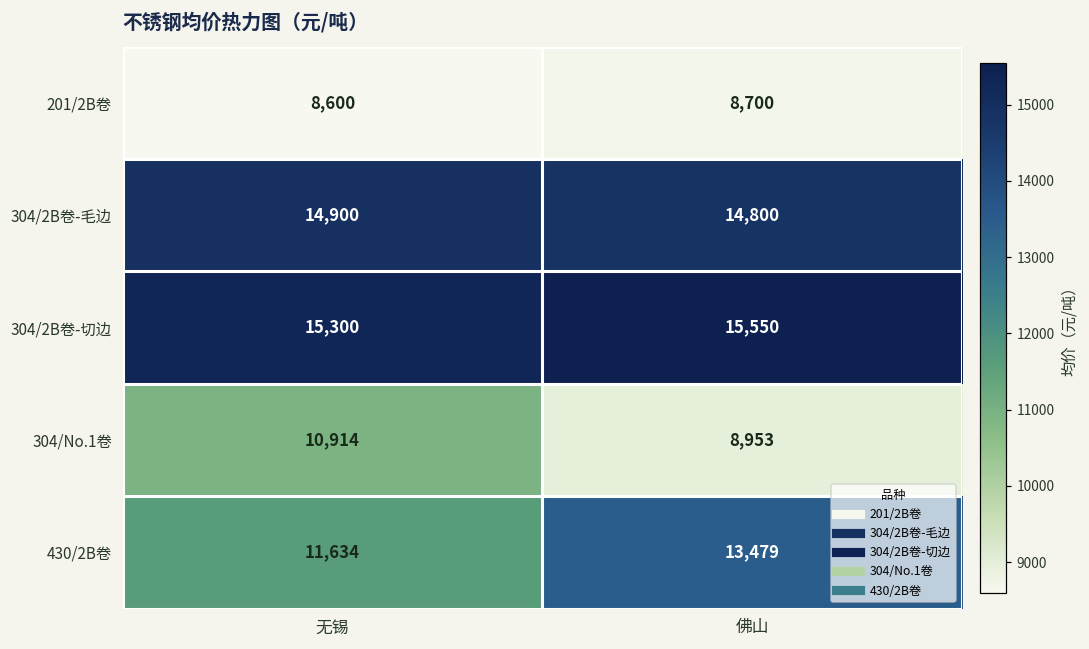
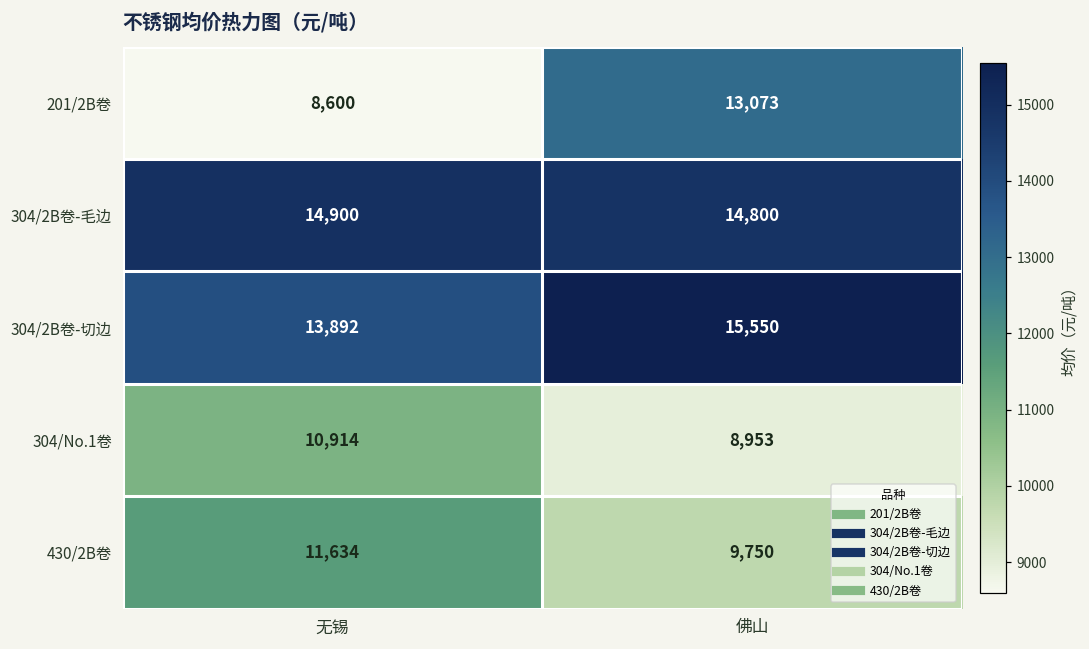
  {
    "201/2B卷": {
      "无锡": "8,600",
-     "佛山": "8,700"
+     "佛山": "13,073"
    },
    "304/2B卷-毛边": {
      "无锡": "14,900",
      "佛山": "14,800"
    },
    "304/2B卷-切边": {
-     "无锡": "15,300",
+     "无锡": "13,892",
      "佛山": "15,550"
    },
    "304/No.1卷": {
      "无锡": "10,914",
      "佛山": "8,953"
    },
    "430/2B卷": {
      "无锡": "11,634",
-     "佛山": "13,479"
+     "佛山": "9,750"
    }
  }
